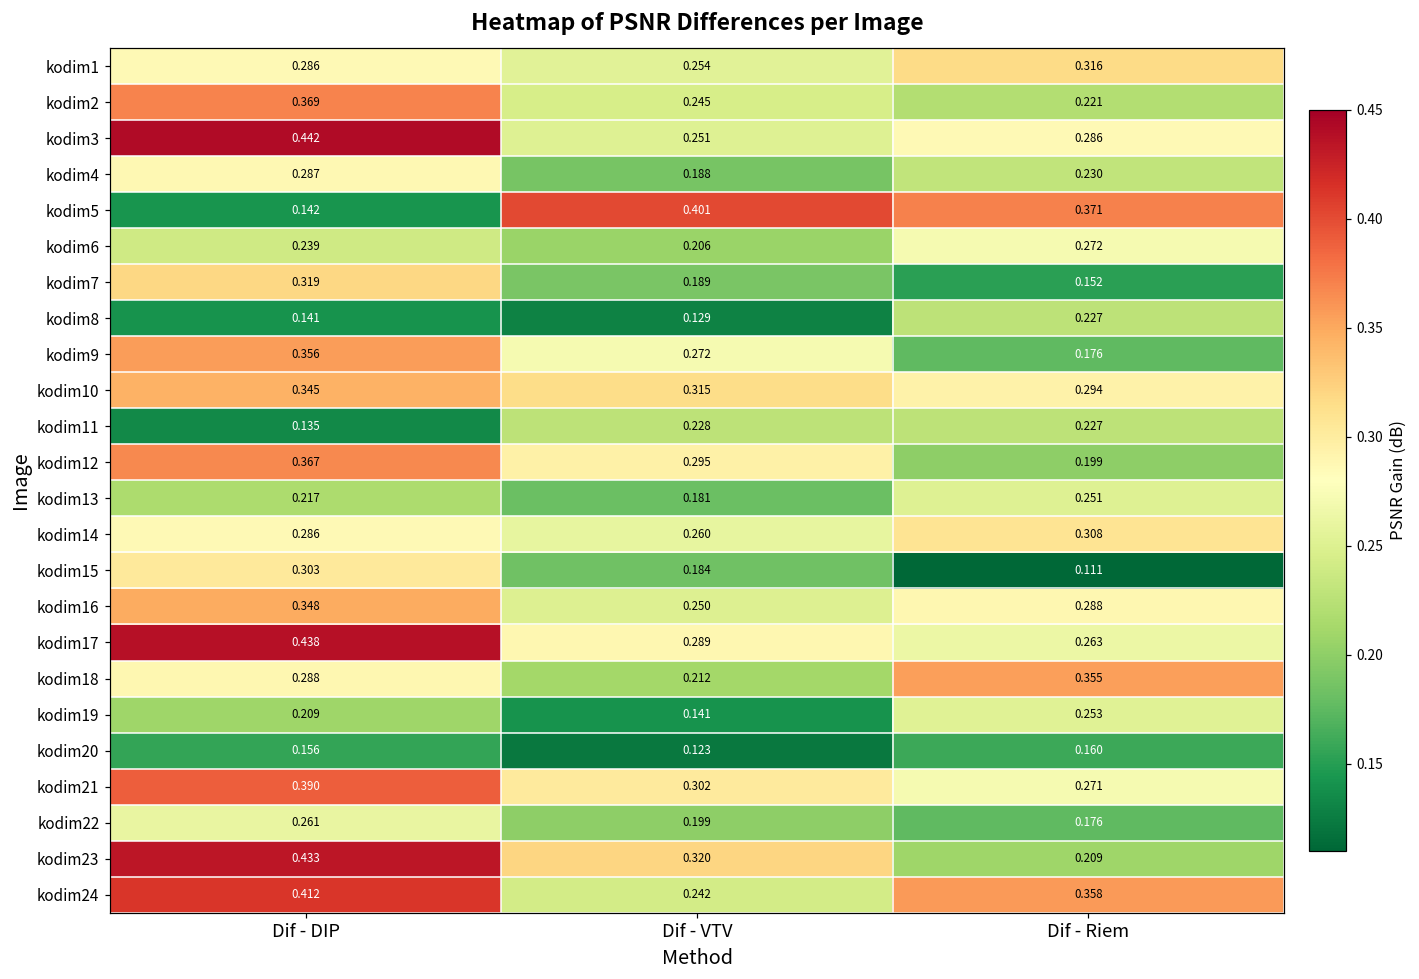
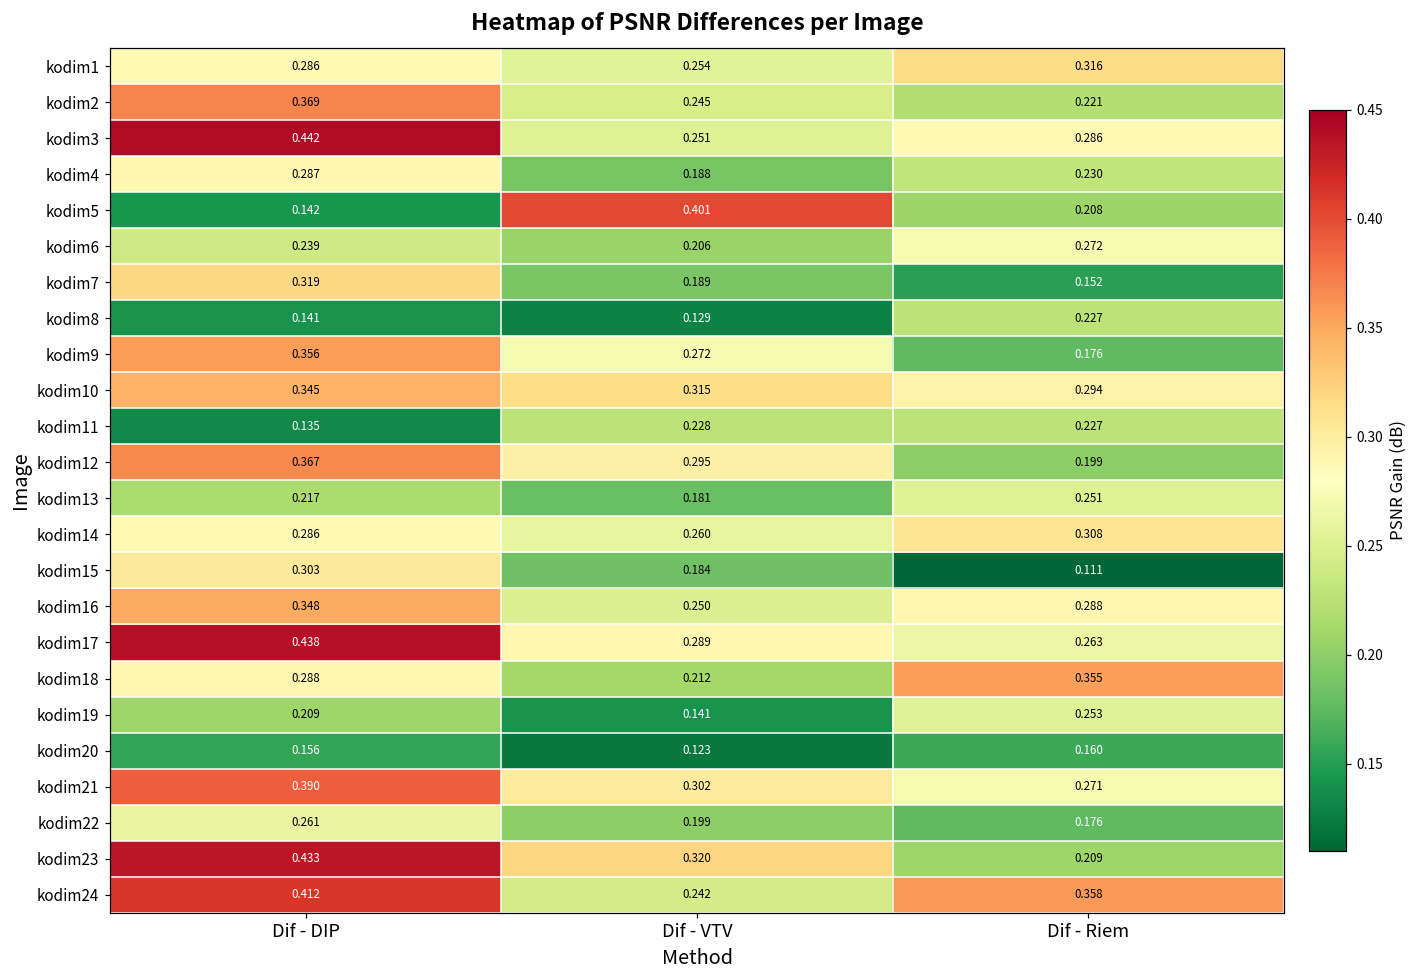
  {
    "kodim1": {
      "Dif - DIP": 0.286,
      "Dif - VTV": 0.254,
      "Dif - Riem": 0.316
    },
    "kodim2": {
      "Dif - DIP": 0.369,
      "Dif - VTV": 0.245,
      "Dif - Riem": 0.221
    },
    "kodim3": {
      "Dif - DIP": 0.442,
      "Dif - VTV": 0.251,
      "Dif - Riem": 0.286
    },
    "kodim4": {
      "Dif - DIP": 0.287,
      "Dif - VTV": 0.188,
      "Dif - Riem": 0.230
    },
    "kodim5": {
      "Dif - DIP": 0.142,
      "Dif - VTV": 0.401,
-     "Dif - Riem": 0.371
+     "Dif - Riem": 0.208
    },
    "kodim6": {
      "Dif - DIP": 0.239,
      "Dif - VTV": 0.206,
      "Dif - Riem": 0.272
    },
    "kodim7": {
      "Dif - DIP": 0.319,
      "Dif - VTV": 0.189,
      "Dif - Riem": 0.152
    },
    "kodim8": {
      "Dif - DIP": 0.141,
      "Dif - VTV": 0.129,
      "Dif - Riem": 0.227
    },
    "kodim9": {
      "Dif - DIP": 0.356,
      "Dif - VTV": 0.272,
      "Dif - Riem": 0.176
    },
    "kodim10": {
      "Dif - DIP": 0.345,
      "Dif - VTV": 0.315,
      "Dif - Riem": 0.294
    },
    "kodim11": {
      "Dif - DIP": 0.135,
      "Dif - VTV": 0.228,
      "Dif - Riem": 0.227
    },
    "kodim12": {
      "Dif - DIP": 0.367,
      "Dif - VTV": 0.295,
      "Dif - Riem": 0.199
    },
    "kodim13": {
      "Dif - DIP": 0.217,
      "Dif - VTV": 0.181,
      "Dif - Riem": 0.251
    },
    "kodim14": {
      "Dif - DIP": 0.286,
      "Dif - VTV": 0.260,
      "Dif - Riem": 0.308
    },
    "kodim15": {
      "Dif - DIP": 0.303,
      "Dif - VTV": 0.184,
      "Dif - Riem": 0.111
    },
    "kodim16": {
      "Dif - DIP": 0.348,
      "Dif - VTV": 0.250,
      "Dif - Riem": 0.288
    },
    "kodim17": {
      "Dif - DIP": 0.438,
      "Dif - VTV": 0.289,
      "Dif - Riem": 0.263
    },
    "kodim18": {
      "Dif - DIP": 0.288,
      "Dif - VTV": 0.212,
      "Dif - Riem": 0.355
    },
    "kodim19": {
      "Dif - DIP": 0.209,
      "Dif - VTV": 0.141,
      "Dif - Riem": 0.253
    },
    "kodim20": {
      "Dif - DIP": 0.156,
      "Dif - VTV": 0.123,
      "Dif - Riem": 0.160
    },
    "kodim21": {
      "Dif - DIP": 0.390,
      "Dif - VTV": 0.302,
      "Dif - Riem": 0.271
    },
    "kodim22": {
      "Dif - DIP": 0.261,
      "Dif - VTV": 0.199,
      "Dif - Riem": 0.176
    },
    "kodim23": {
      "Dif - DIP": 0.433,
      "Dif - VTV": 0.320,
      "Dif - Riem": 0.209
    },
    "kodim24": {
      "Dif - DIP": 0.412,
      "Dif - VTV": 0.242,
      "Dif - Riem": 0.358
    }
  }
